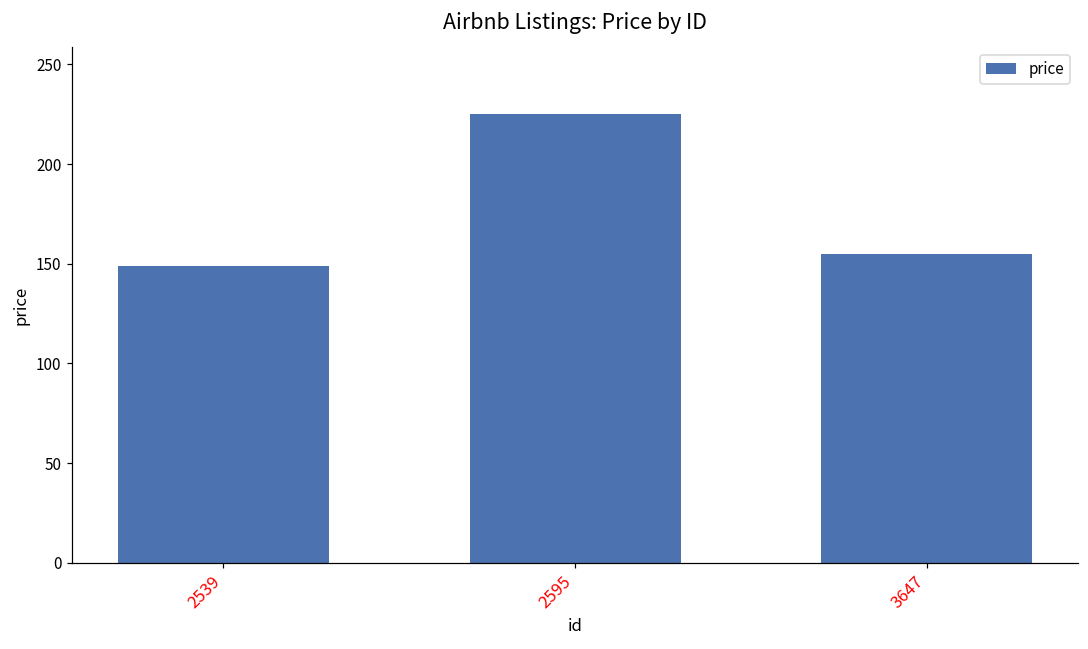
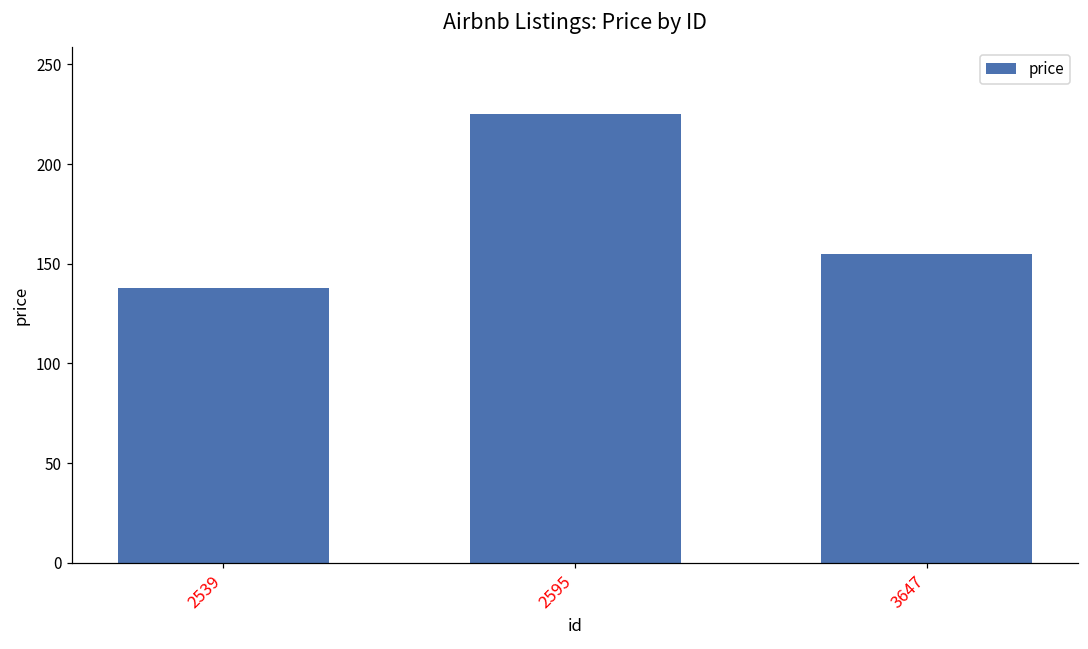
  {
-   "2539": 149,
+   "2539": 138,
    "2595": 225,
    "3647": 155
  }
